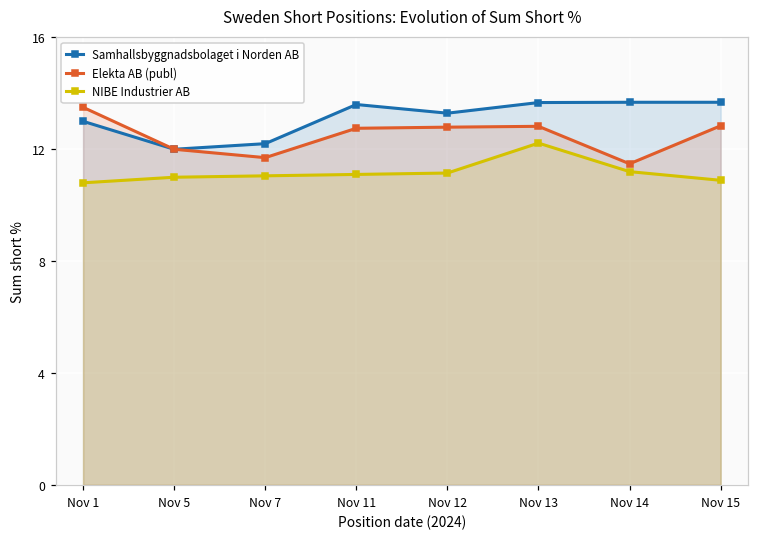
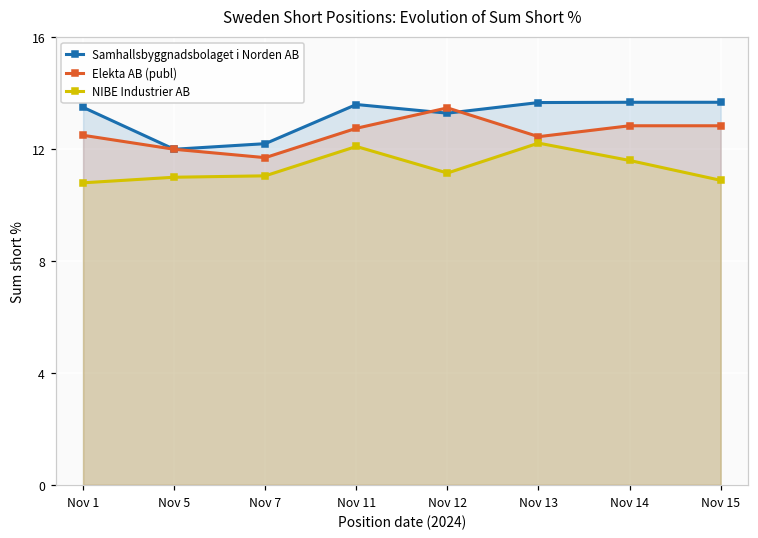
  {
    "Samhallsbyggnadsbolaget i Norden AB": {
-     "Nov 1": 13.0,
+     "Nov 1": 13.5,
      "Nov 7": 12.2,
      "Nov 11": 13.6,
      "Nov 12": 13.3,
      "Nov 13": 13.7,
      "Nov 14": 13.7,
      "Nov 15": 13.7
    },
    "Elekta AB (publ)": {
-     "Nov 1": 13.5,
+     "Nov 1": 12.5,
      "Nov 7": 11.7,
      "Nov 11": 12.8,
-     "Nov 12": 12.8,
-     "Nov 13": 12.8,
-     "Nov 14": 11.5,
+     "Nov 12": 13.5,
+     "Nov 13": 12.5,
+     "Nov 14": 12.8,
      "Nov 15": 12.8
    },
    "NIBE Industrier AB": {
      "Nov 1": 10.8,
      "Nov 5": 11.0,
      "Nov 7": 11.1,
-     "Nov 11": 11.1,
+     "Nov 11": 12.1,
      "Nov 12": 11.2,
      "Nov 13": 12.2,
-     "Nov 14": 11.2,
+     "Nov 14": 11.6,
      "Nov 15": 10.9
    }
  }
